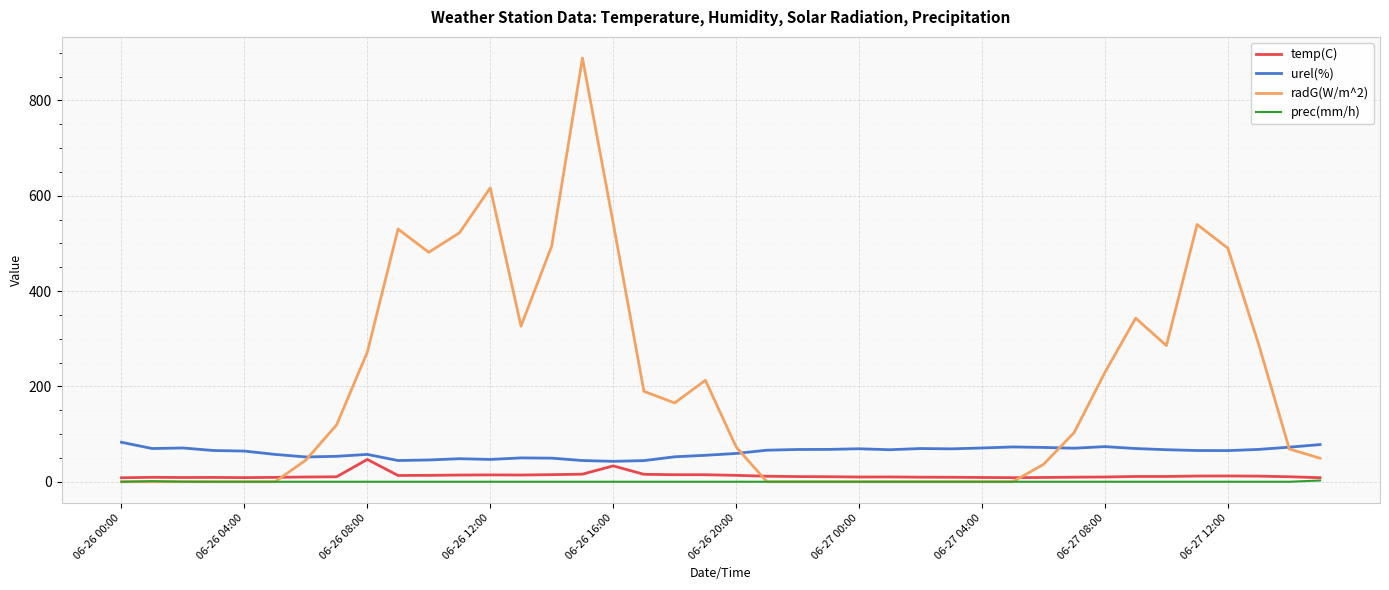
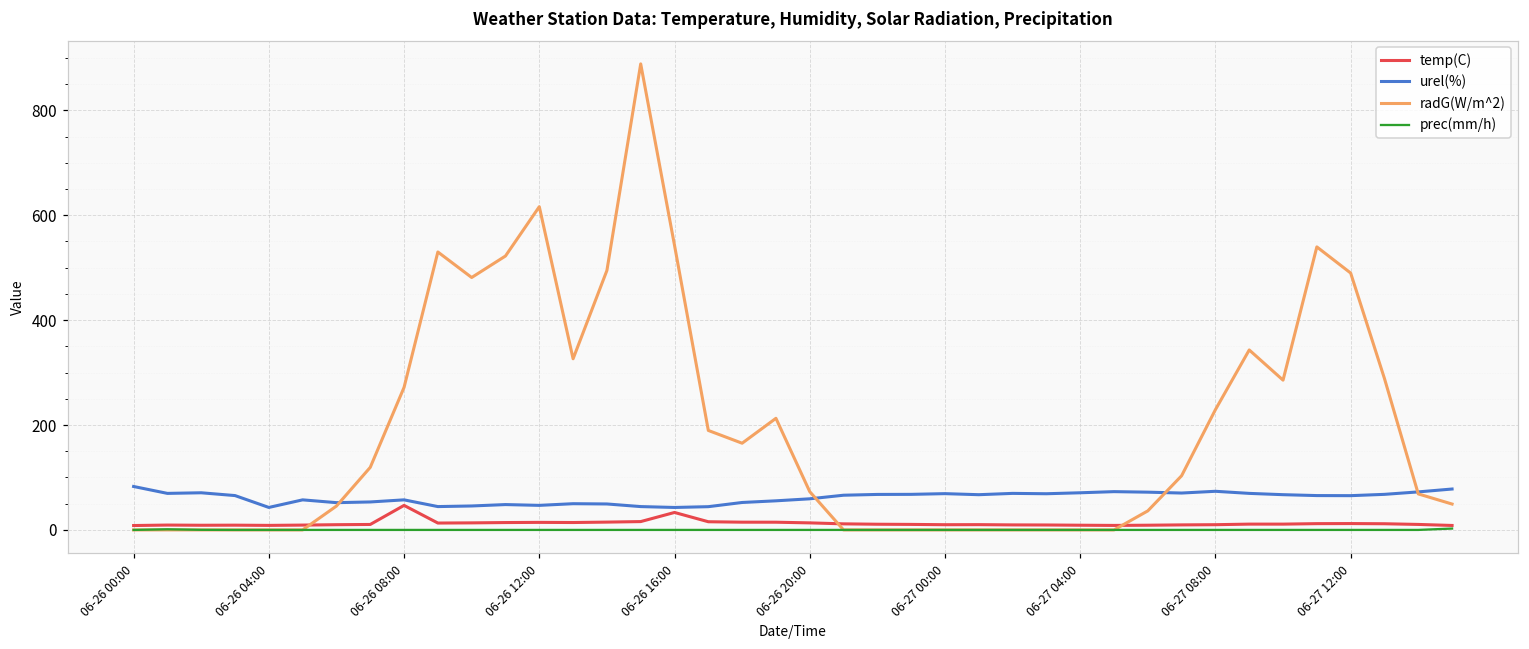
  {
    "temp(C)": {
      "06-26 00:00": 10,
      "06-26 04:00": 10,
      "06-26 08:00": 50,
      "06-26 12:00": 10,
      "06-26 16:00": 30,
      "06-26 20:00": 10,
      "06-27 00:00": 10,
      "06-27 04:00": 10,
      "06-27 08:00": 10,
      "06-27 12:00": 10
    },
    "urel(%)": {
      "06-26 00:00": 80,
-     "06-26 04:00": 60,
+     "06-26 04:00": 40,
      "06-26 08:00": 60,
      "06-26 12:00": 50,
      "06-26 16:00": 40,
      "06-26 20:00": 60,
      "06-27 00:00": 70,
      "06-27 04:00": 70,
      "06-27 08:00": 70,
      "06-27 12:00": 70
    },
    "radG(W/m^2)": {
      "06-26 08:00": 270,
      "06-26 12:00": 620,
      "06-26 16:00": 540,
      "06-26 20:00": 70,
      "06-27 08:00": 230,
      "06-27 12:00": 490
    },
    "prec(mm/h)": {
      "06-26 08:00": 0,
      "06-26 12:00": 0,
      "06-26 16:00": 0,
      "06-26 20:00": 0,
      "06-27 08:00": 0,
      "06-27 12:00": 0
    }
  }
